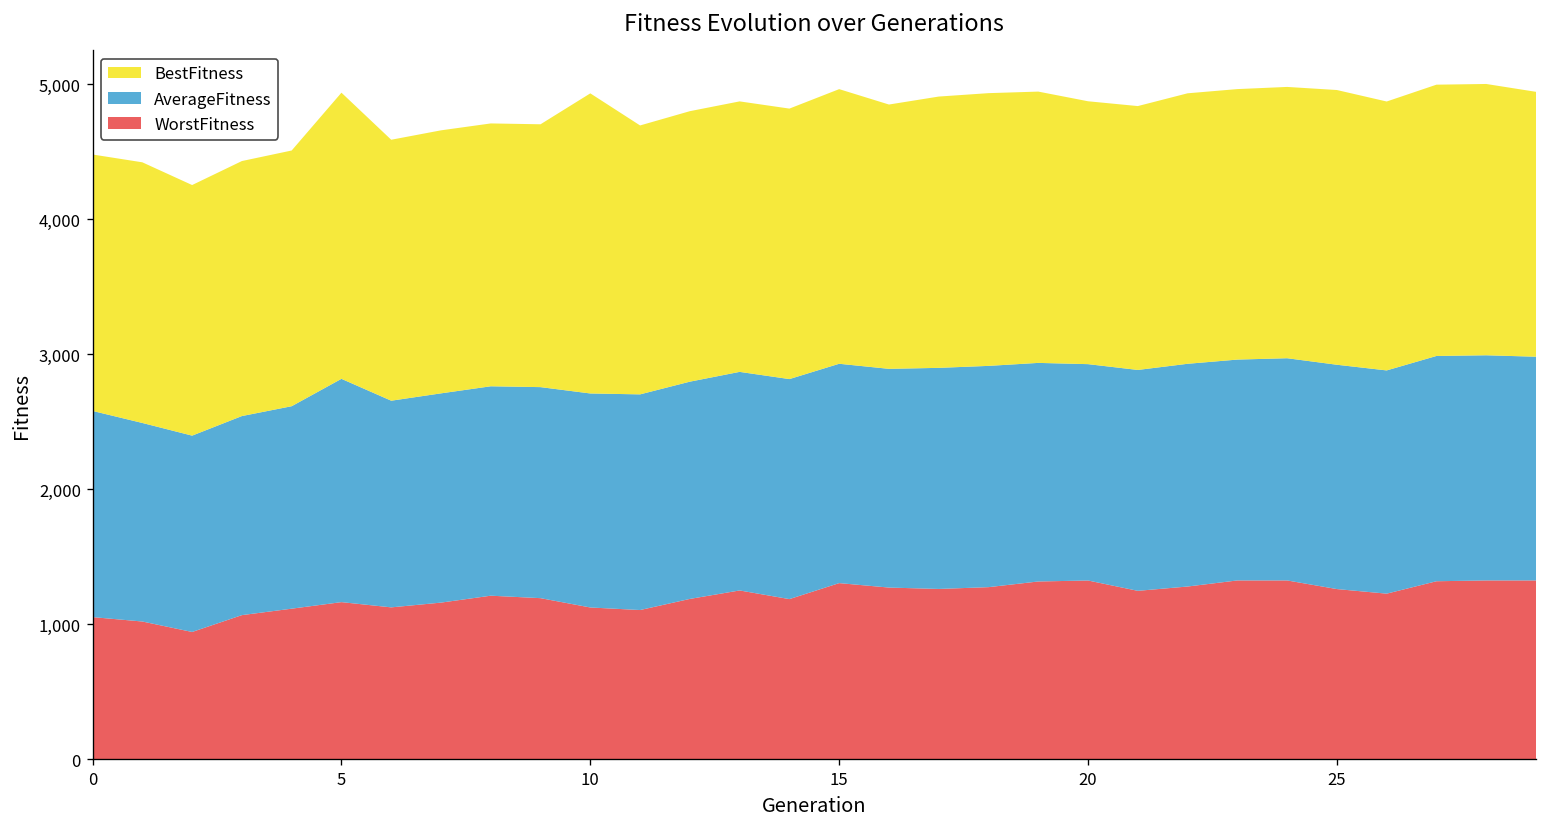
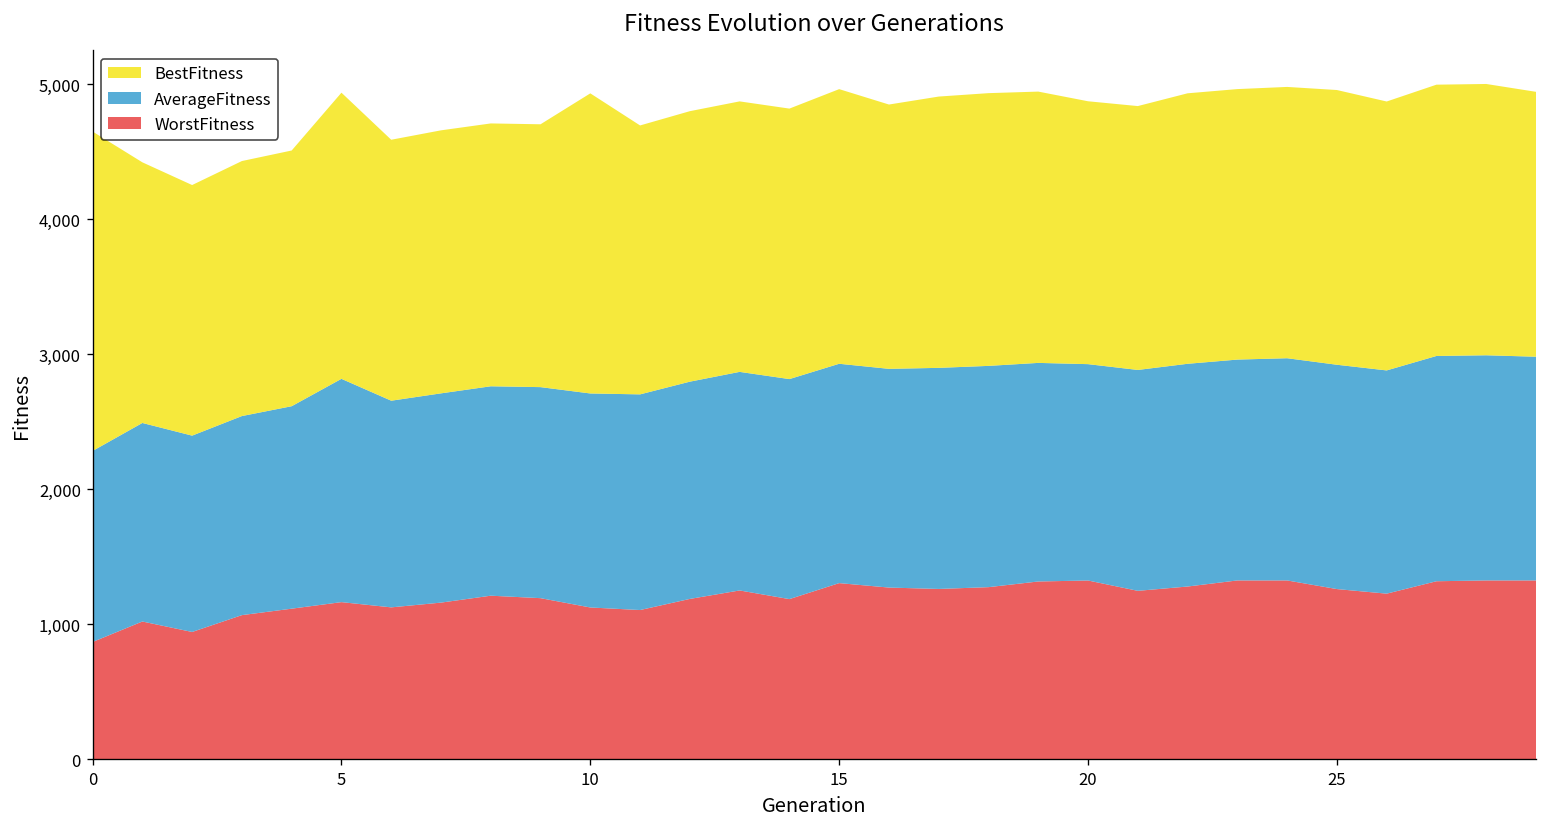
  {
    "WorstFitness": {
-     "0": "1,050",
+     "0": "870",
      "5": "1,170",
      "10": "1,130",
      "15": "1,310",
      "20": "1,330",
      "25": "1,260"
    },
    "AverageFitness": {
-     "0": "1,530",
+     "0": "1,410",
      "5": "1,650",
      "10": "1,580",
      "15": "1,620",
      "20": "1,600",
      "25": "1,660"
    },
    "BestFitness": {
-     "0": "1,900",
+     "0": "2,370",
      "5": "2,120",
      "10": "2,220",
      "15": "2,030",
      "20": "1,950",
      "25": "2,030"
    }
  }
